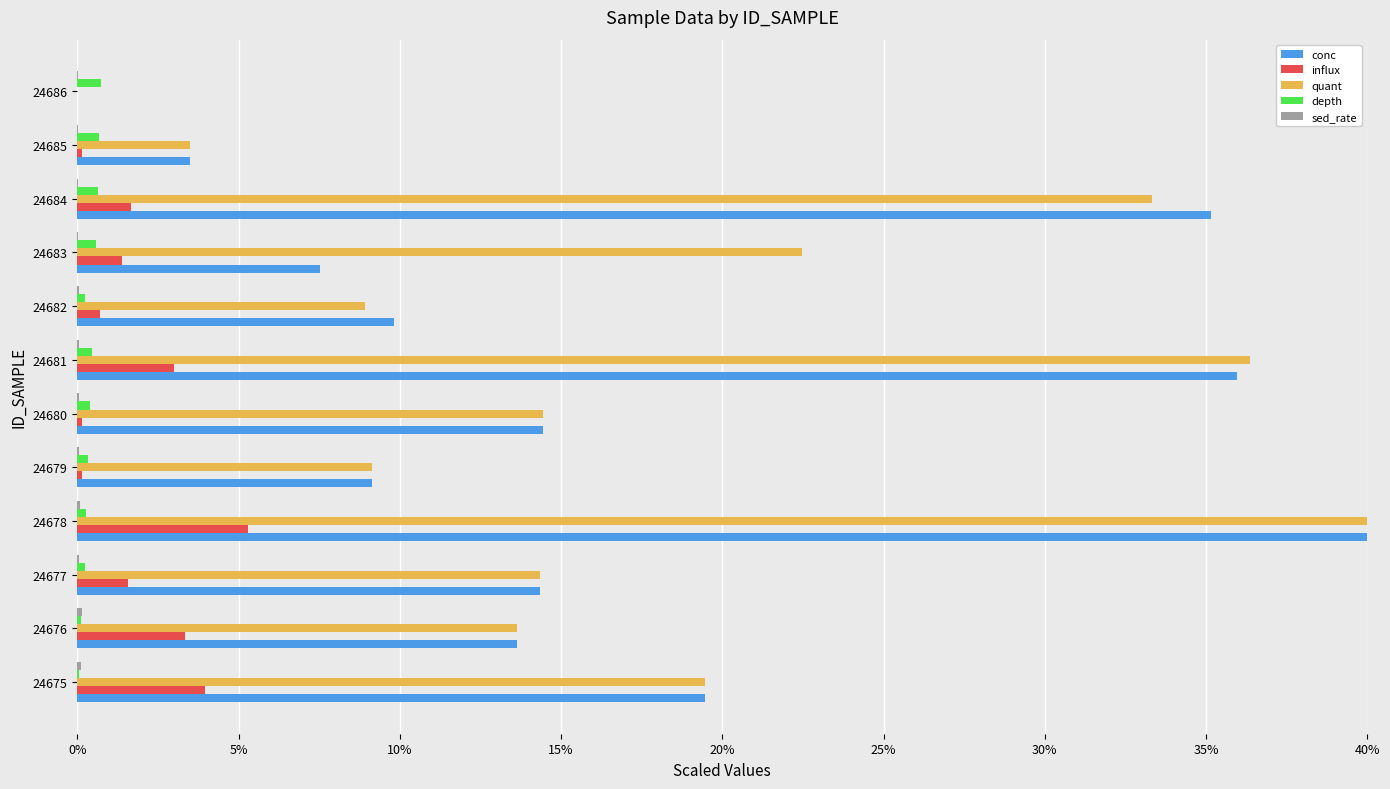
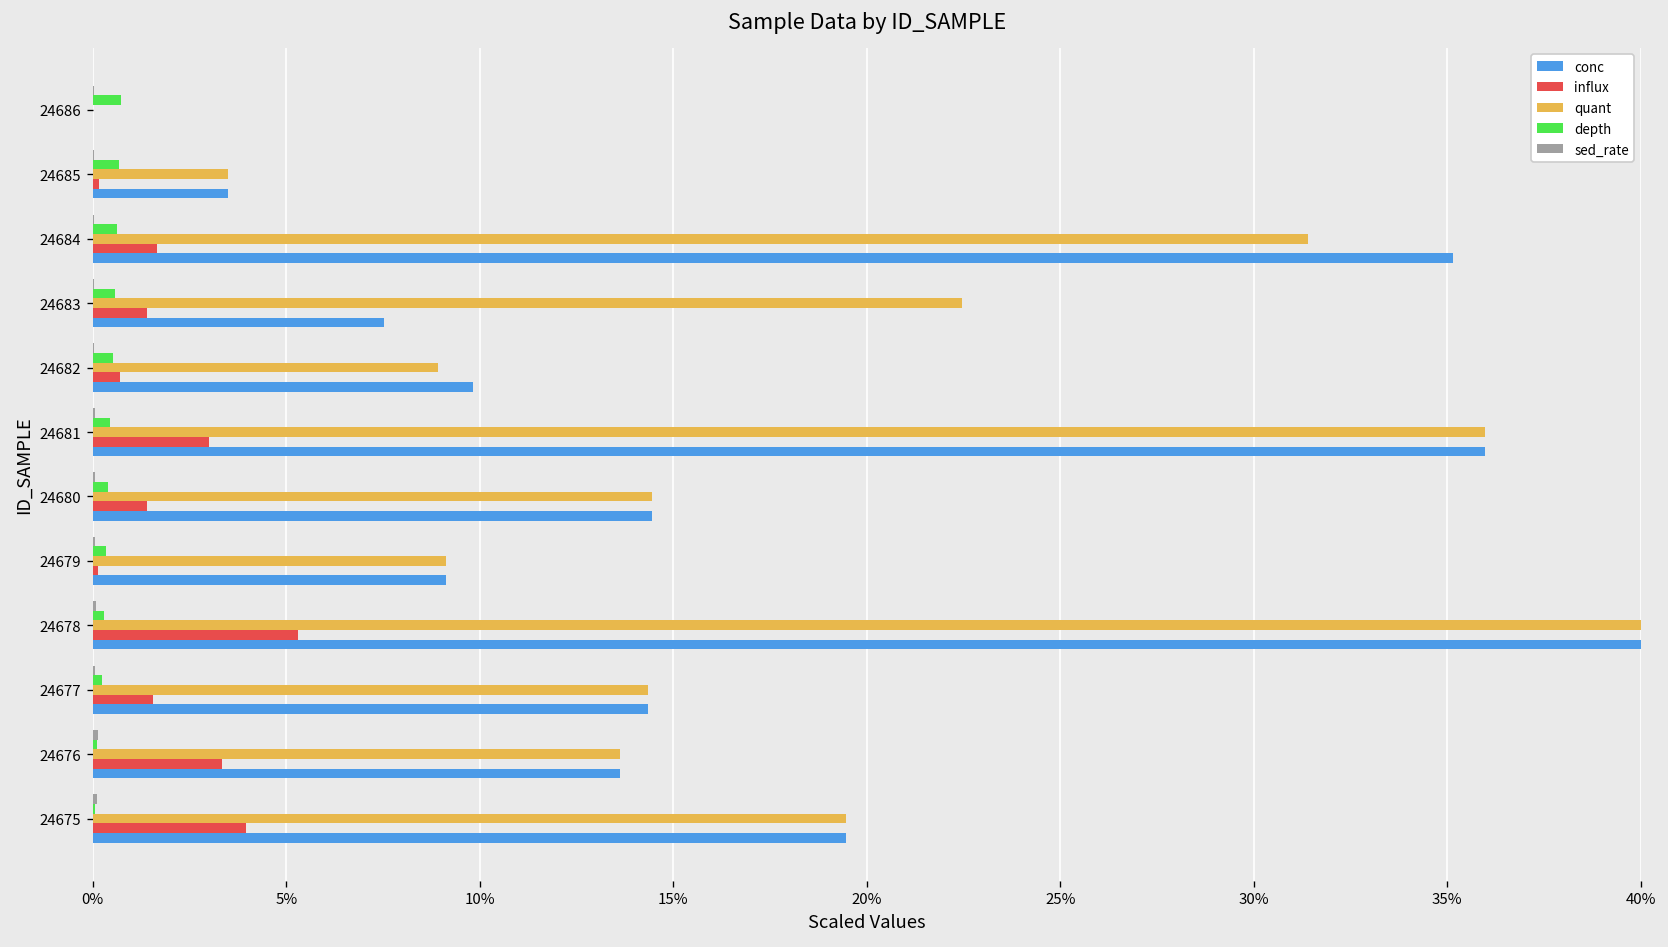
  {
    "conc": {
      "24686": "0.0%",
      "24685": "3.5%",
      "24684": "35.1%",
      "24683": "7.5%",
      "24682": "9.8%",
      "24681": "36.0%",
      "24680": "14.4%",
      "24679": "9.1%",
      "24678": "40.0%",
      "24677": "14.4%",
      "24676": "13.6%",
      "24675": "19.5%"
    },
    "influx": {
      "24686": "0.0%",
      "24685": "0.2%",
      "24684": "1.7%",
      "24683": "1.4%",
      "24682": "0.7%",
      "24681": "3.0%",
-     "24680": "0.1%",
+     "24680": "1.4%",
      "24679": "0.1%",
      "24678": "5.3%",
      "24677": "1.6%",
      "24676": "3.3%",
      "24675": "4.0%"
    },
    "quant": {
      "24686": "0.0%",
      "24685": "3.5%",
-     "24684": "33.3%",
+     "24684": "31.4%",
      "24683": "22.5%",
      "24682": "8.9%",
-     "24681": "36.4%",
+     "24681": "36.0%",
      "24680": "14.4%",
      "24679": "9.1%",
      "24678": "40.0%",
      "24677": "14.4%",
      "24676": "13.6%",
      "24675": "19.5%"
    },
    "depth": {
      "24686": "0.7%",
      "24685": "0.7%",
      "24684": "0.6%",
      "24683": "0.6%",
-     "24682": "0.2%",
+     "24682": "0.5%",
      "24681": "0.5%",
      "24680": "0.4%",
      "24679": "0.3%",
      "24678": "0.3%",
      "24677": "0.2%",
      "24676": "0.1%"
    },
    "sed_rate": {
      "24676": "0.1%",
      "24675": "0.1%"
    }
  }
